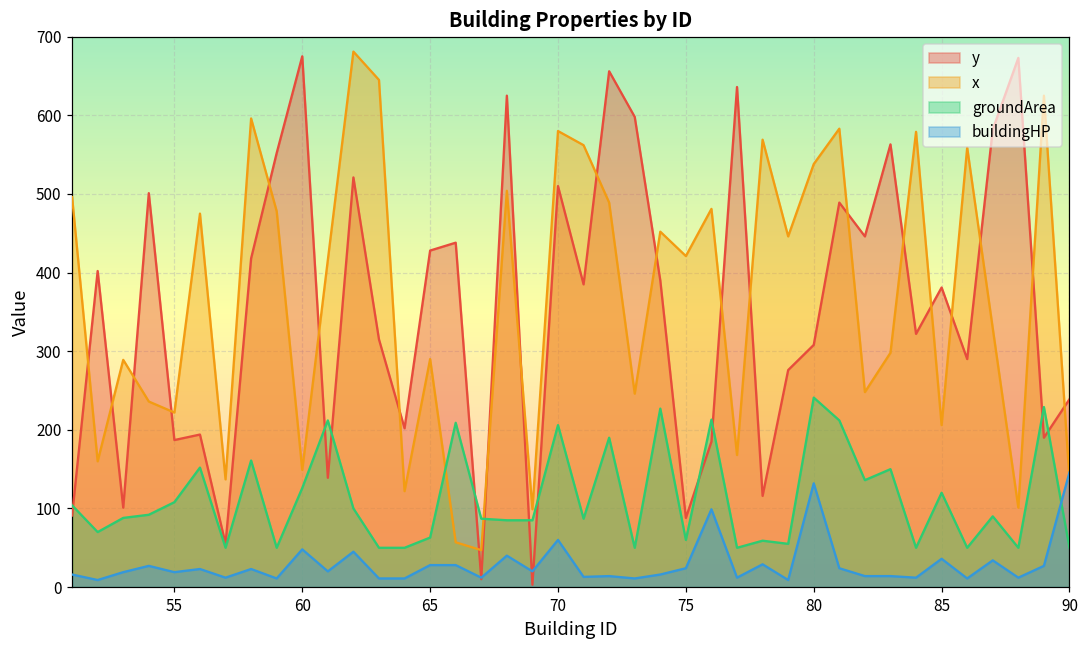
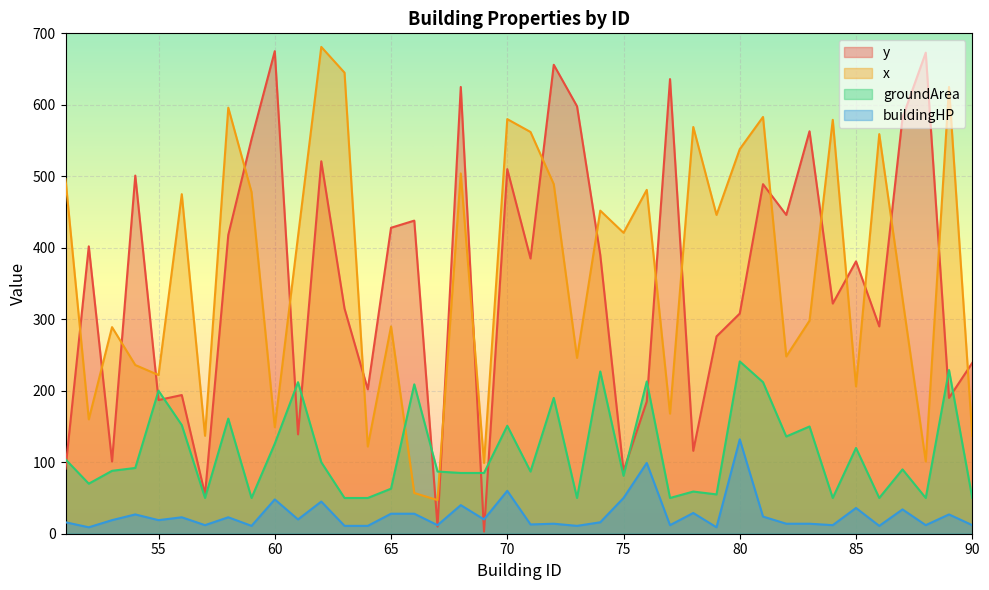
  {
    "groundArea": {
-     "55": 110,
+     "55": 200,
      "60": 130,
      "65": 60,
-     "70": 210,
-     "75": 60,
+     "70": 150,
+     "75": 80,
      "80": 240,
      "85": 120,
      "90": 50
    },
    "buildingHP": {
      "55": 20,
      "60": 50,
      "65": 30,
      "70": 60,
-     "75": 20,
+     "75": 50,
      "80": 130,
      "85": 40,
-     "90": 150
+     "90": 10
    }
  }
